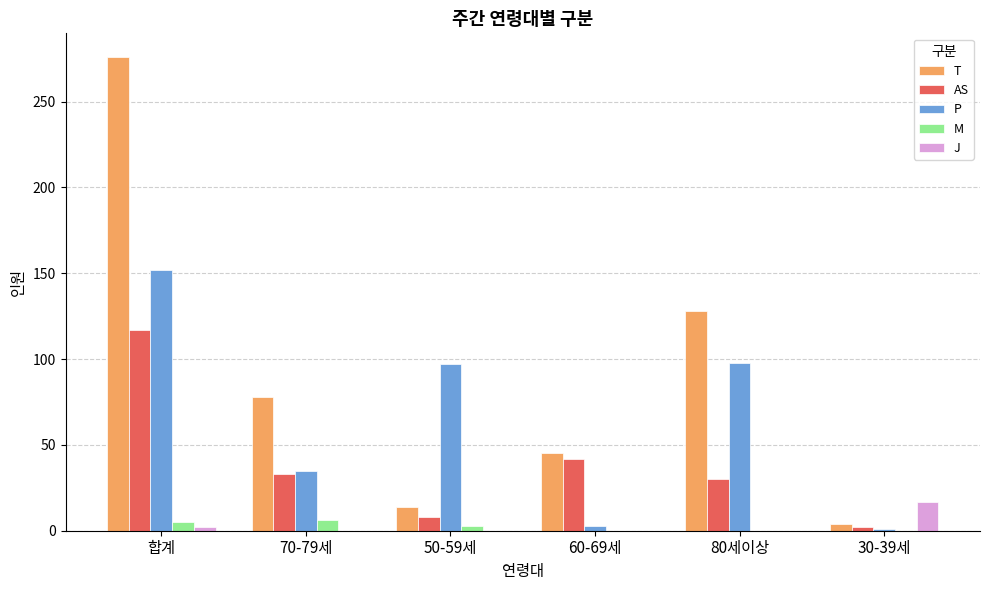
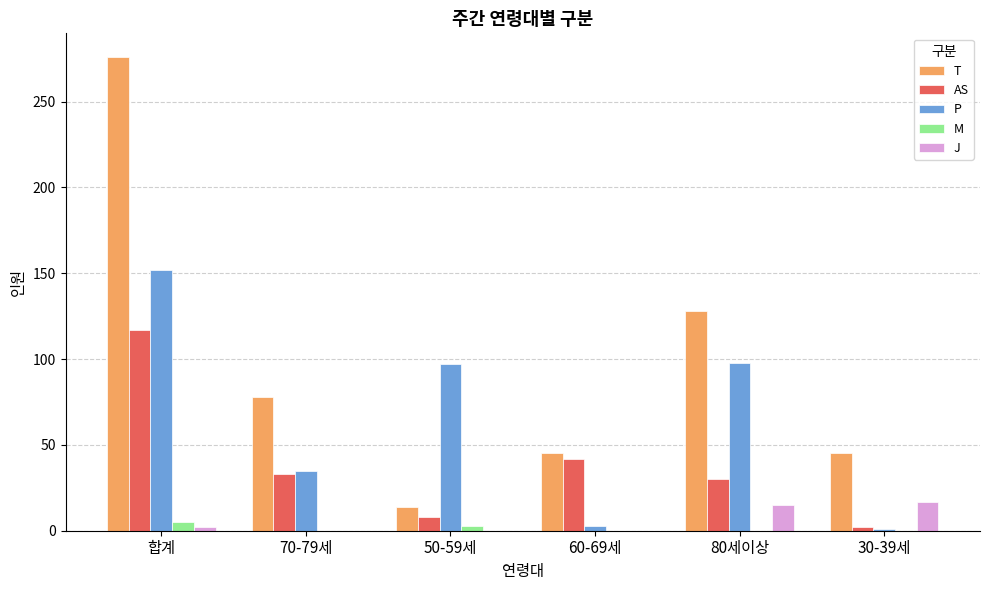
  {
    "T": {
      "합계": 276,
      "70-79세": 78,
      "50-59세": 14,
      "60-69세": 45,
      "80세이상": 128,
-     "30-39세": 4
+     "30-39세": 45
    },
    "AS": {
      "합계": 117,
      "70-79세": 33,
      "50-59세": 8,
      "60-69세": 42,
      "80세이상": 30,
      "30-39세": 2
    },
    "P": {
      "합계": 152,
      "70-79세": 35,
      "50-59세": 97,
      "60-69세": 3,
      "80세이상": 98
    },
    "M": {
      "합계": 5,
-     "70-79세": 6,
+     "70-79세": 0,
      "50-59세": 3,
      "60-69세": 0,
      "80세이상": 0,
      "30-39세": 0
    },
    "J": {
      "합계": 2,
      "70-79세": 0,
      "50-59세": 0,
      "60-69세": 0,
-     "80세이상": 0,
+     "80세이상": 15,
      "30-39세": 17
    }
  }
